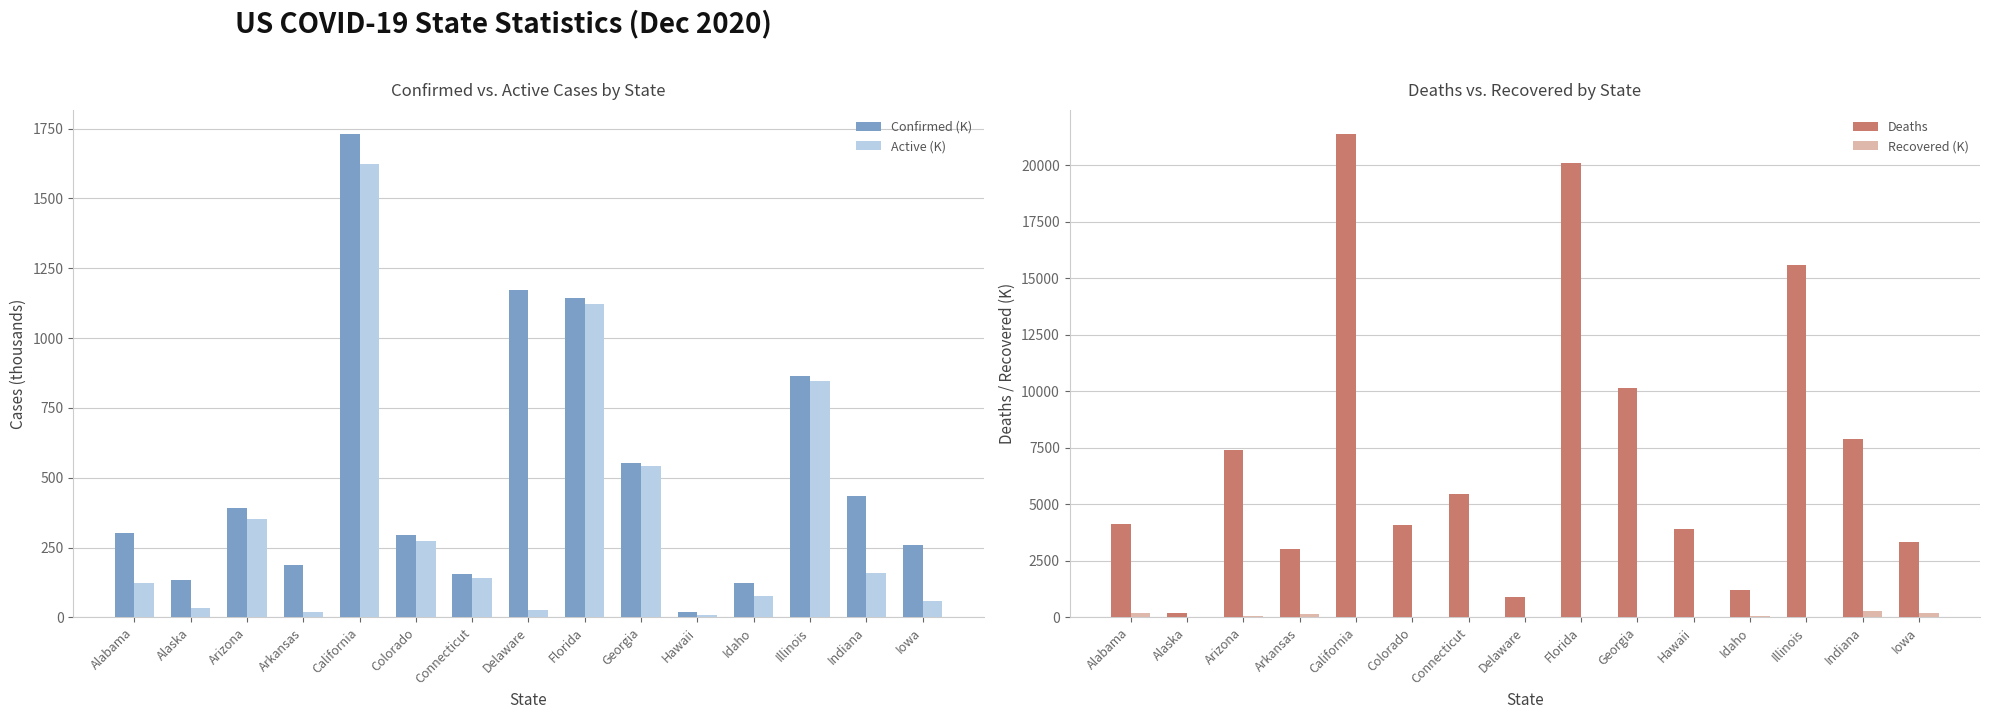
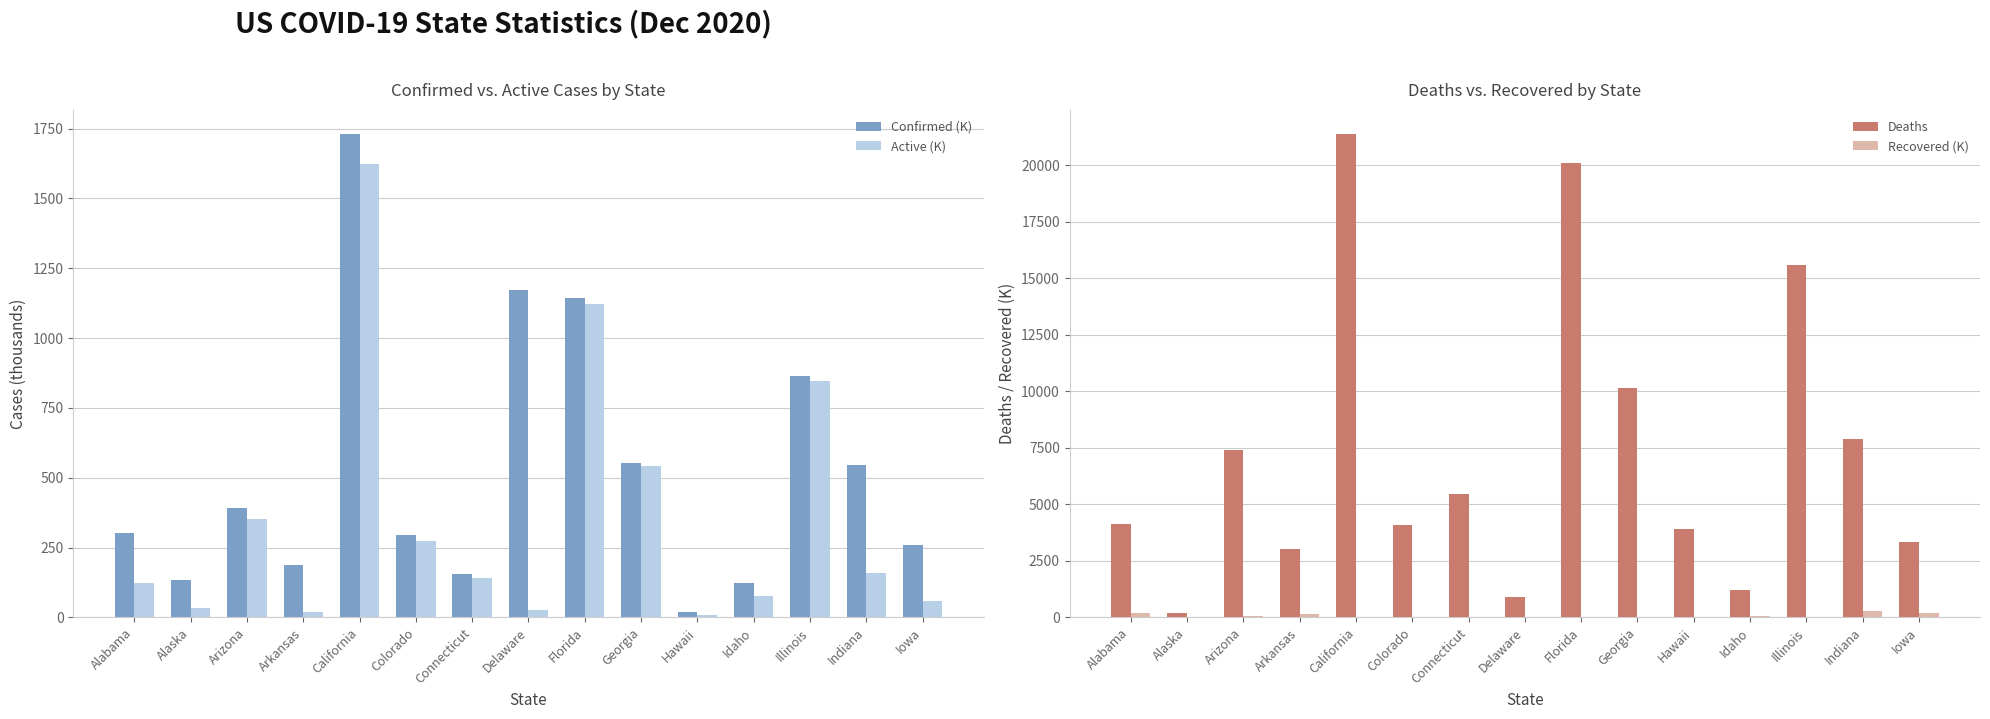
  {
    "Confirmed vs. Active Cases by State": {
      "Confirmed (K)": {
        "Alabama": 300,
        "Alaska": 130,
        "Arizona": 390,
        "Arkansas": 190,
        "California": 1730,
        "Colorado": 290,
        "Connecticut": 160,
        "Delaware": 1170,
        "Florida": 1140,
        "Georgia": 550,
        "Hawaii": 20,
        "Idaho": 120,
        "Illinois": 860,
-       "Indiana": 430,
+       "Indiana": 550,
        "Iowa": 260
      },
      "Active (K)": {
        "Alabama": 120,
        "Alaska": 30,
        "Arizona": 350,
        "Arkansas": 20,
        "California": 1620,
        "Colorado": 270,
        "Connecticut": 140,
        "Delaware": 30,
        "Florida": 1120,
        "Georgia": 540,
        "Idaho": 80,
        "Illinois": 850,
        "Indiana": 160,
        "Iowa": 60
      }
    },
    "Deaths vs. Recovered by State": {
      "Deaths": {
        "Alabama": 4100,
        "Alaska": 200,
        "Arizona": 7400,
        "Arkansas": 3000,
        "California": 21400,
        "Colorado": 4100,
        "Connecticut": 5500,
        "Delaware": 900,
        "Florida": 20100,
        "Georgia": 10200,
        "Hawaii": 3900,
        "Idaho": 1200,
        "Illinois": 15600,
        "Indiana": 7900,
        "Iowa": 3300
      },
      "Recovered (K)": {
        "Alabama": 200,
        "Arkansas": 200,
        "California": 0,
        "Florida": 0,
        "Georgia": 0,
        "Illinois": 0,
        "Indiana": 300,
        "Iowa": 200
      }
    }
  }
